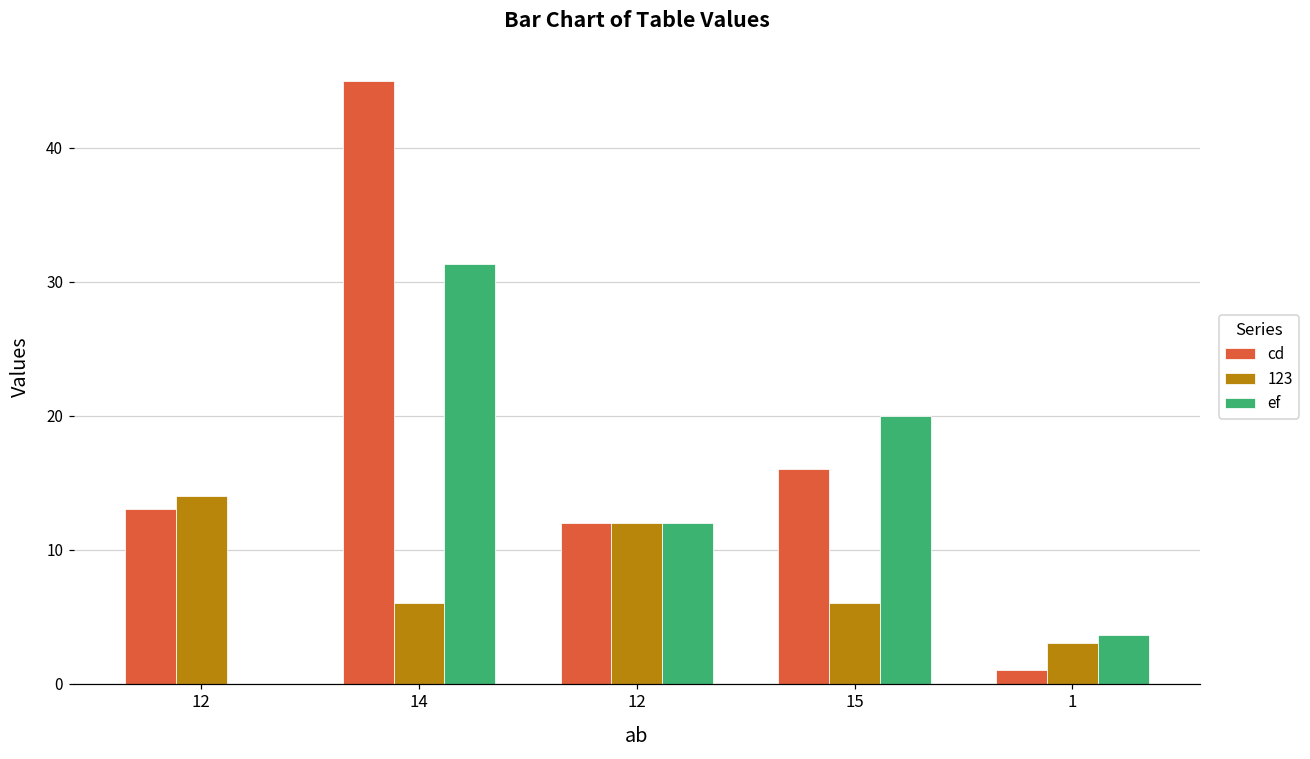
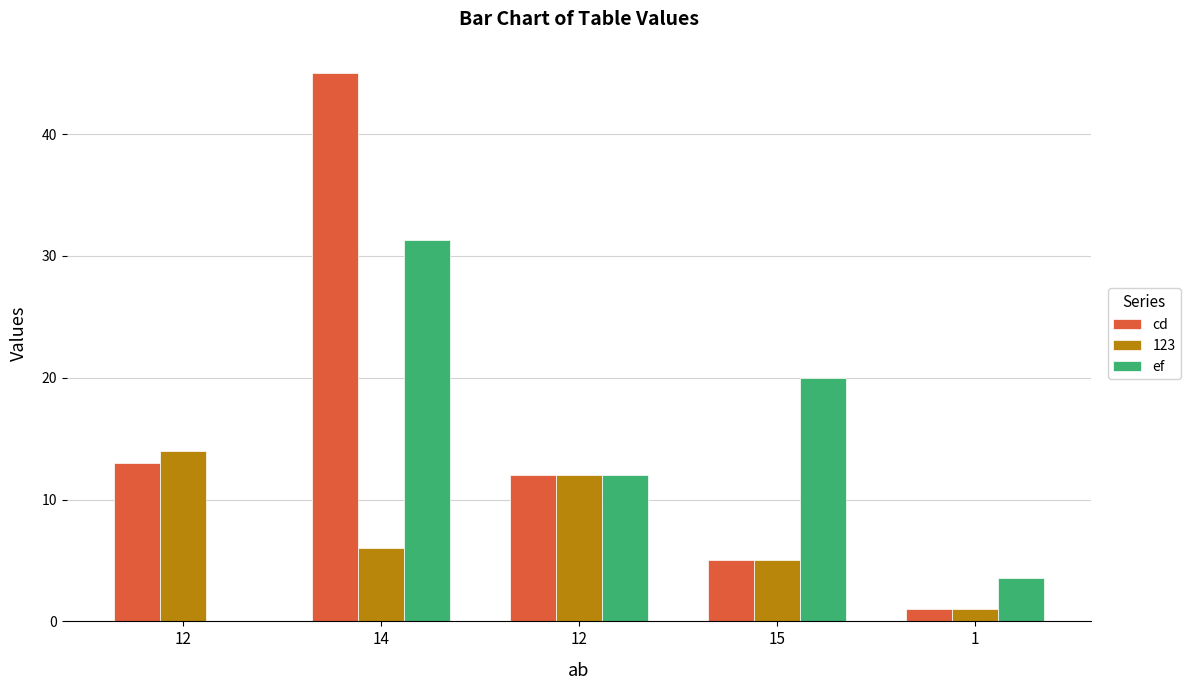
  {
    "cd": {
      "14": 45,
-     "15": 16,
+     "15": 5,
      "1": 1
    },
    "123": {
      "14": 6,
-     "15": 6,
-     "1": 3
+     "15": 5,
+     "1": 1
    },
    "ef": {
      "14": 31.3,
      "15": 20,
      "1": 3.6
    }
  }
